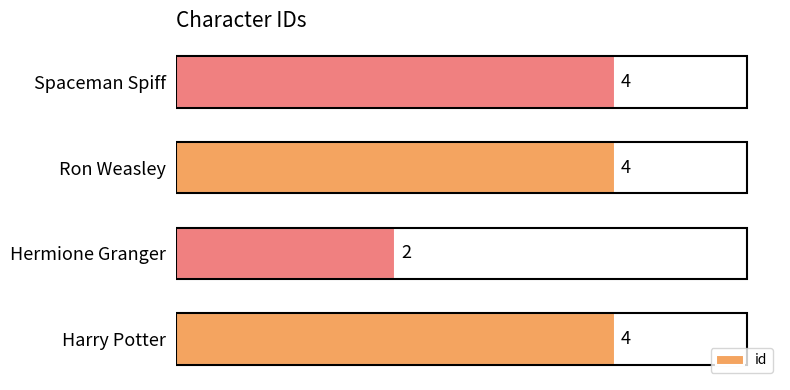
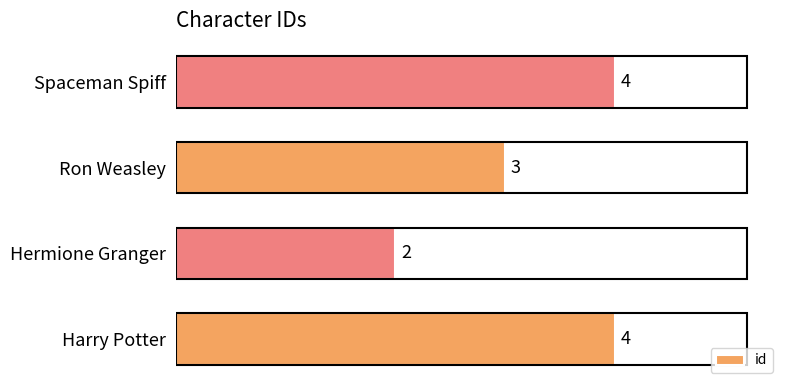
  {
    "Spaceman Spiff": 4,
-   "Ron Weasley": 4,
+   "Ron Weasley": 3,
    "Hermione Granger": 2,
    "Harry Potter": 4
  }
